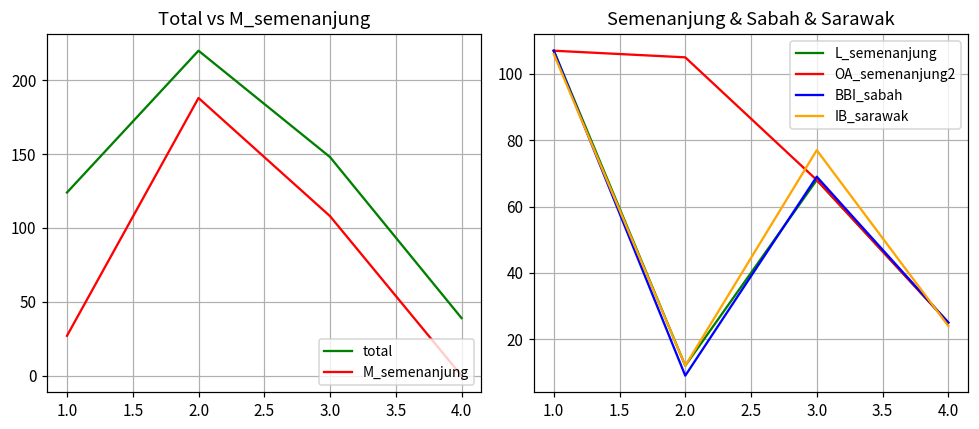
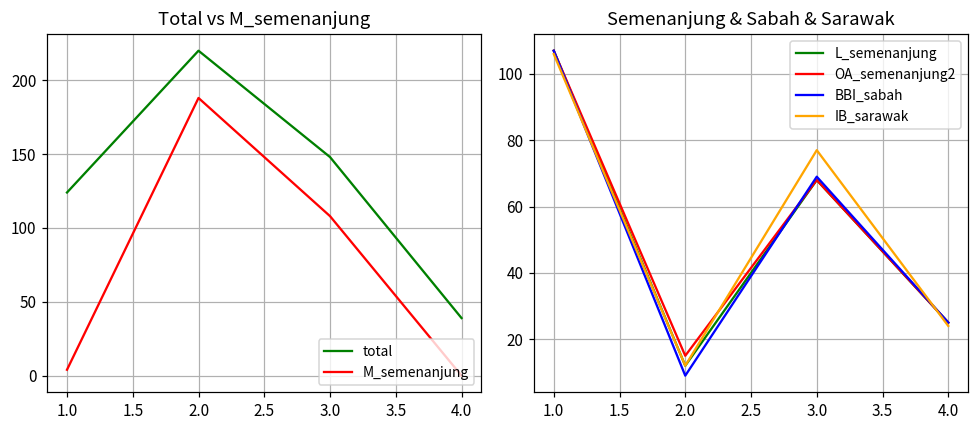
  {
    "Total vs M_semenanjung": {
      "total": {
        "1.0": 124,
        "2.0": 220,
        "3.0": 148,
        "4.0": 39
      },
      "M_semenanjung": {
-       "1.0": 27,
+       "1.0": 4,
        "2.0": 188,
        "3.0": 108
      }
    },
    "Semenanjung & Sabah & Sarawak": {
      "OA_semenanjung2": {
-       "2.0": 105
+       "2.0": 15
      },
      "BBI_sabah": {
        "2.0": 9,
        "3.0": 69
      },
      "IB_sarawak": {
        "1.0": 106,
        "3.0": 77,
        "4.0": 24
      }
    }
  }
